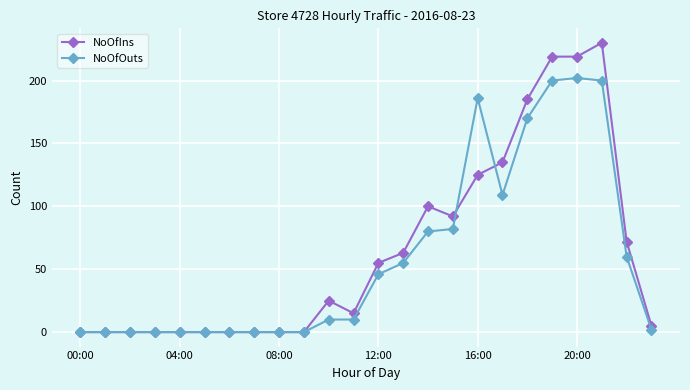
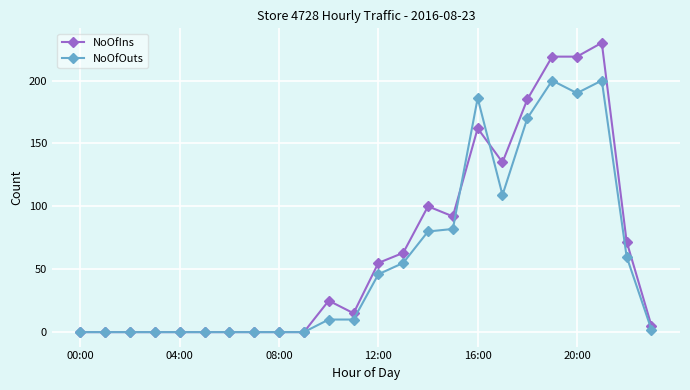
  {
    "NoOfIns": {
      "12:00": 55,
-     "16:00": 125,
+     "16:00": 162,
      "20:00": 219
    },
    "NoOfOuts": {
      "12:00": 46,
      "16:00": 186,
-     "20:00": 202
+     "20:00": 190
    }
  }
